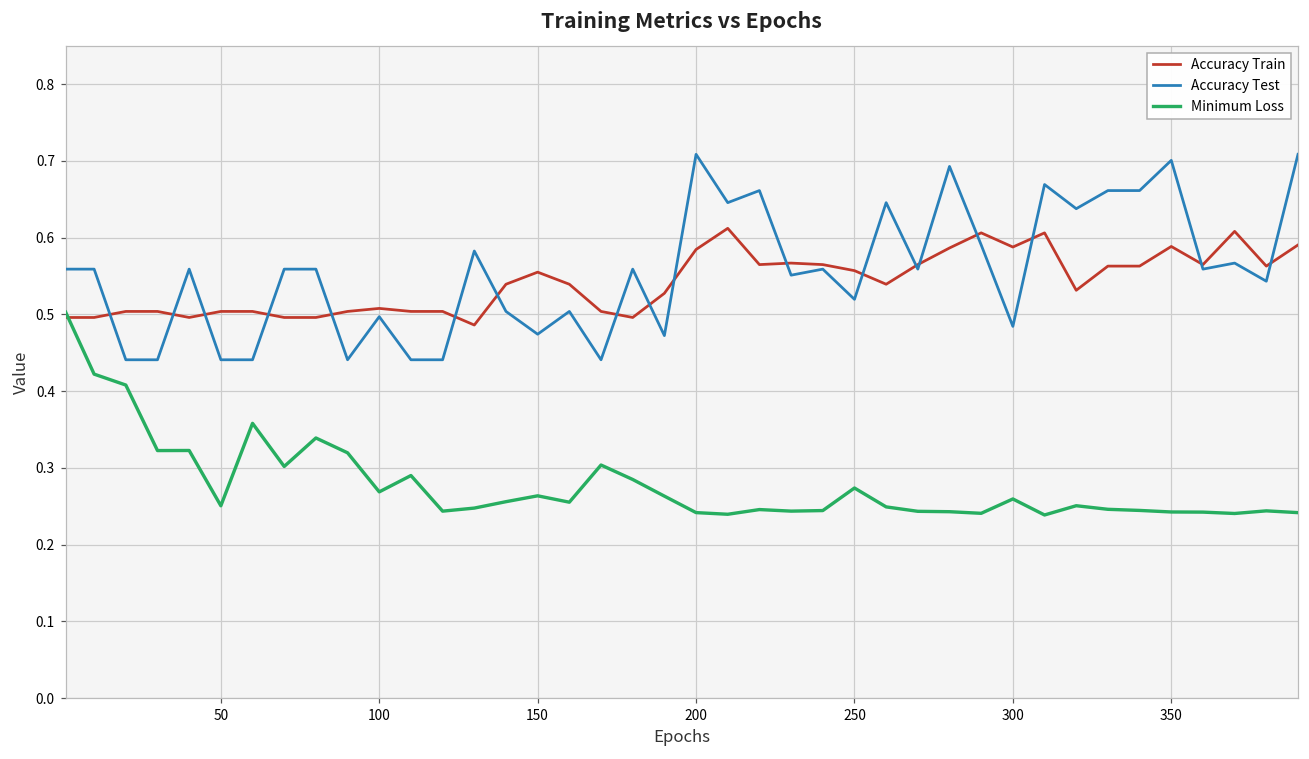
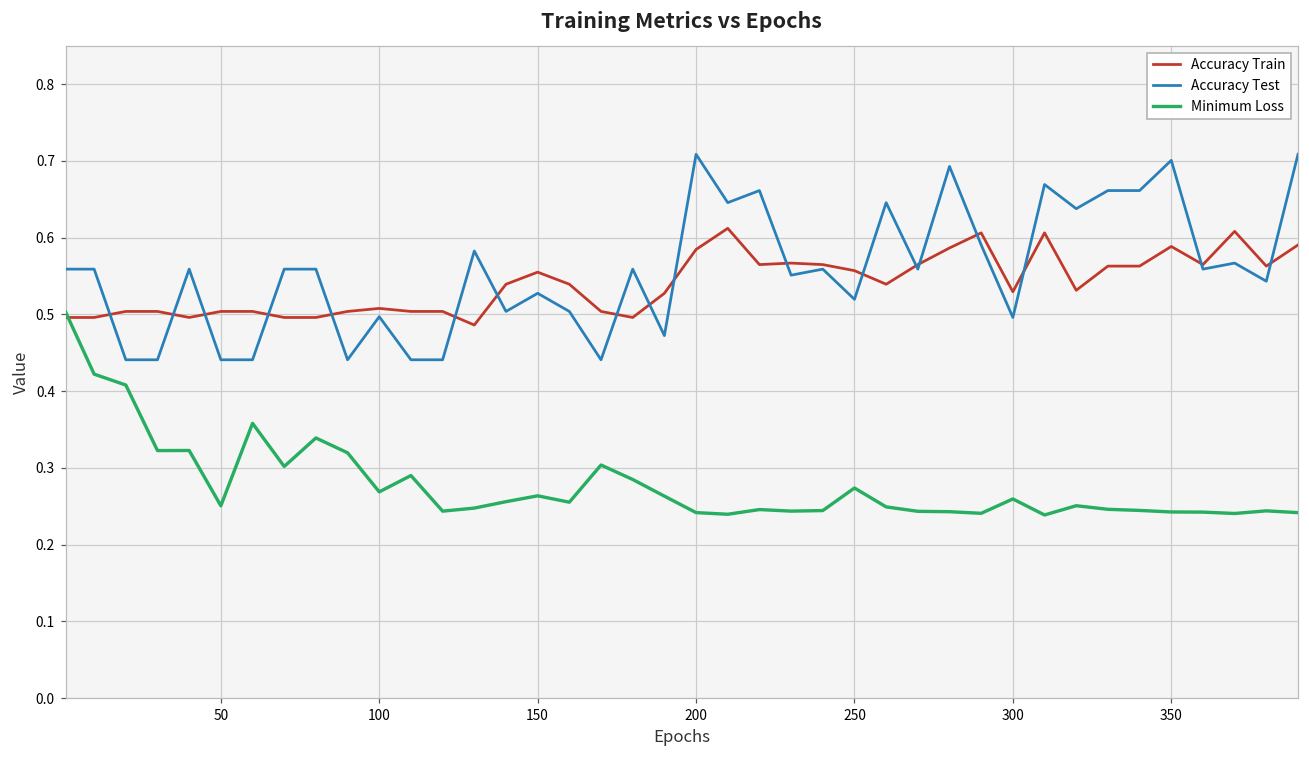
  {
    "Accuracy Train": {
      "50": 0.50,
      "100": 0.51,
      "150": 0.56,
      "200": 0.58,
      "250": 0.56,
-     "300": 0.59,
+     "300": 0.53,
      "350": 0.59
    },
    "Accuracy Test": {
      "50": 0.44,
      "100": 0.50,
-     "150": 0.47,
+     "150": 0.53,
      "200": 0.71,
      "250": 0.52,
-     "300": 0.48,
+     "300": 0.50,
      "350": 0.70
    },
    "Minimum Loss": {
      "50": 0.25,
      "100": 0.27,
      "150": 0.26,
      "200": 0.24,
      "250": 0.27,
      "300": 0.26,
      "350": 0.24
    }
  }
